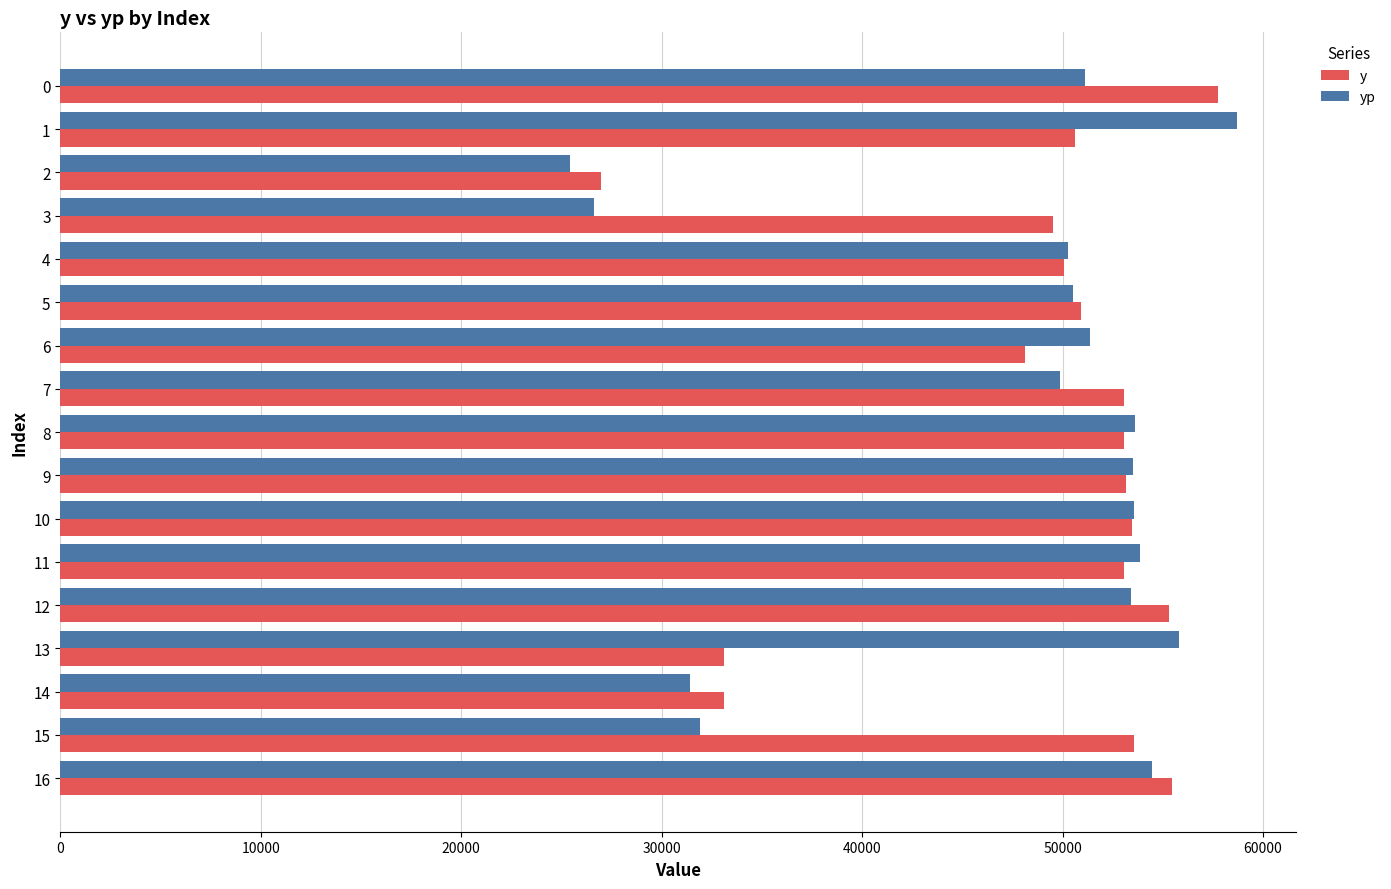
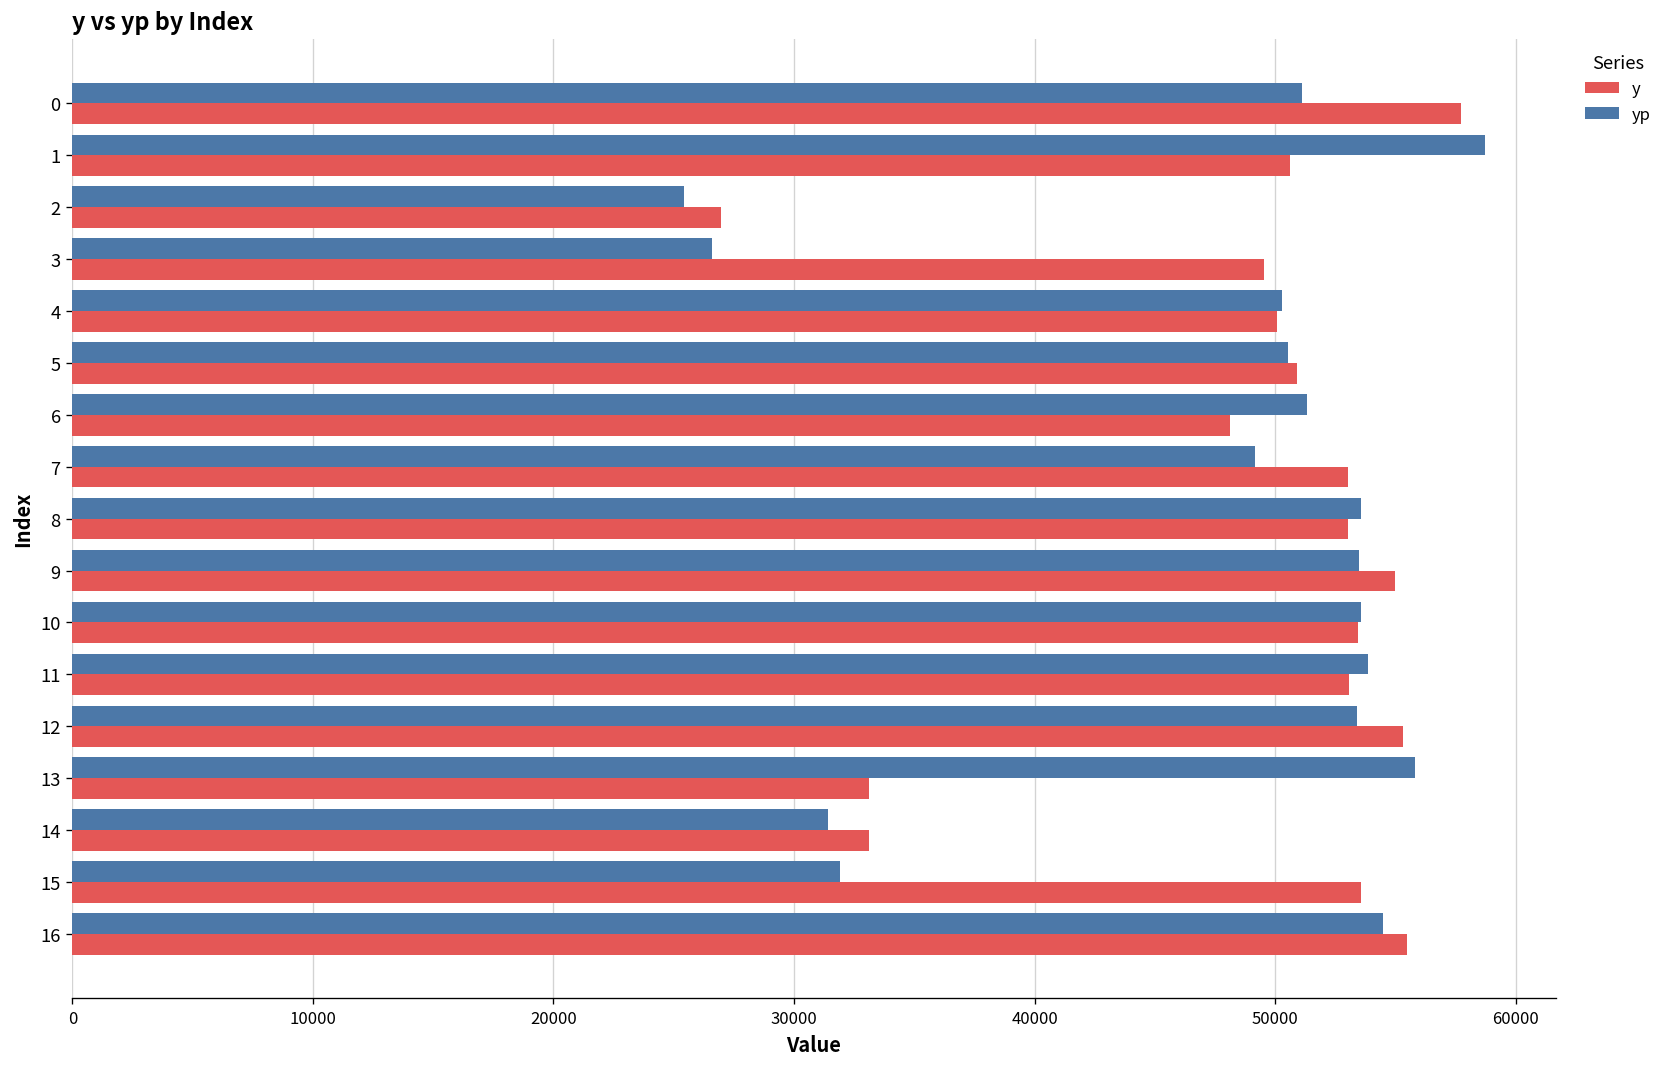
  {
    "y": {
      "0": 57700,
      "1": 50600,
      "2": 27000,
      "3": 49500,
      "4": 50100,
      "5": 50900,
      "6": 48100,
      "7": 53000,
      "8": 53000,
-     "9": 53200,
+     "9": 55000,
      "10": 53500,
      "11": 53100,
      "12": 55300,
      "13": 33100,
      "14": 33100,
      "15": 53600,
      "16": 55500
    },
    "yp": {
      "0": 51100,
      "1": 58700,
      "2": 25400,
      "3": 26600,
      "4": 50300,
      "5": 50500,
      "6": 51300,
-     "7": 49900,
+     "7": 49200,
      "8": 53600,
      "9": 53500,
      "10": 53600,
      "11": 53900,
      "12": 53400,
      "13": 55800,
      "14": 31400,
      "15": 31900,
      "16": 54500
    }
  }
